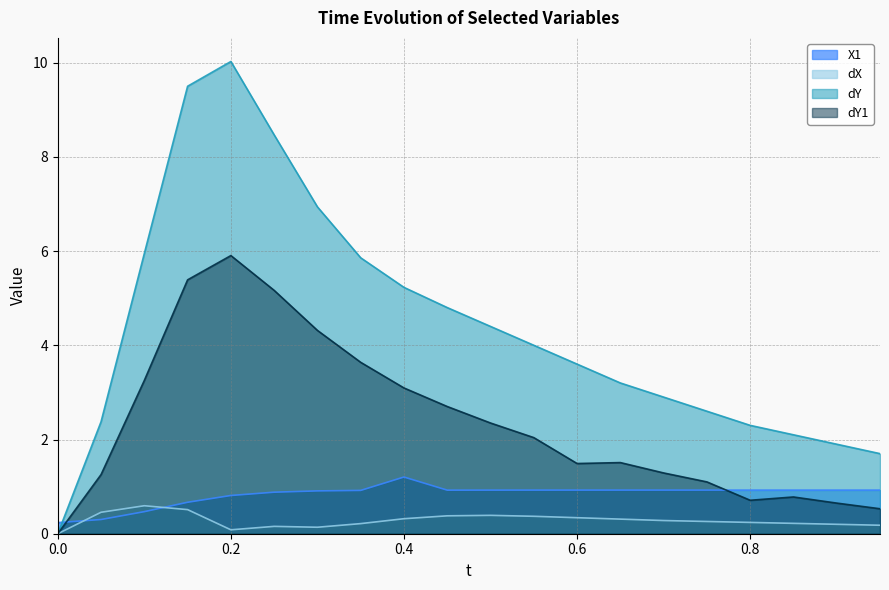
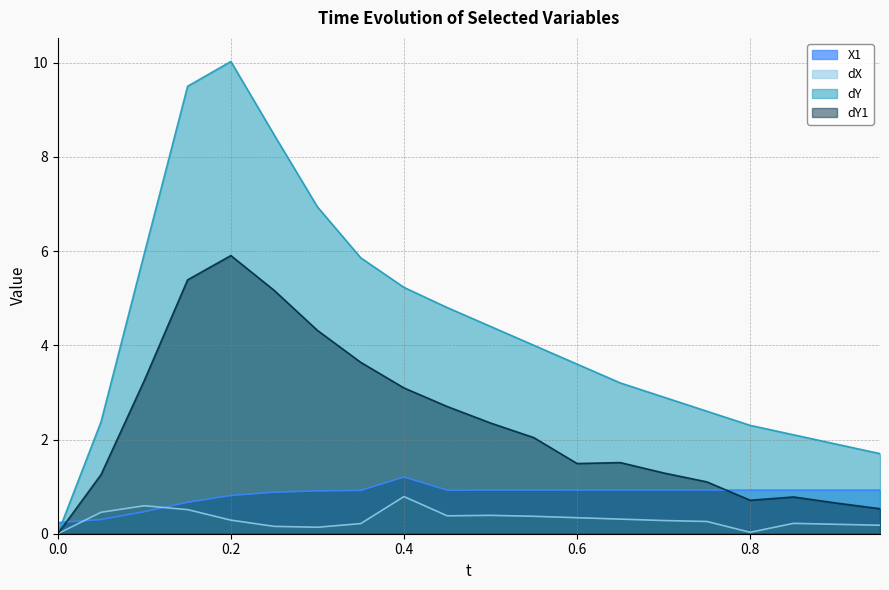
  {
    "X1": {
      "0.0": 0.2,
      "0.2": 0.8,
      "0.4": 1.2,
      "0.6": 0.9,
      "0.8": 0.9
    },
    "dX": {
-     "0.2": 0.1,
-     "0.4": 0.3,
+     "0.2": 0.3,
+     "0.4": 0.8,
      "0.6": 0.3,
-     "0.8": 0.2
+     "0.8": 0.0
    },
    "dY": {
      "0.2": 10.0,
      "0.4": 5.2,
      "0.6": 3.6,
      "0.8": 2.3
    },
    "dY1": {
      "0.2": 5.9,
      "0.4": 3.1,
      "0.6": 1.5,
      "0.8": 0.7
    }
  }
